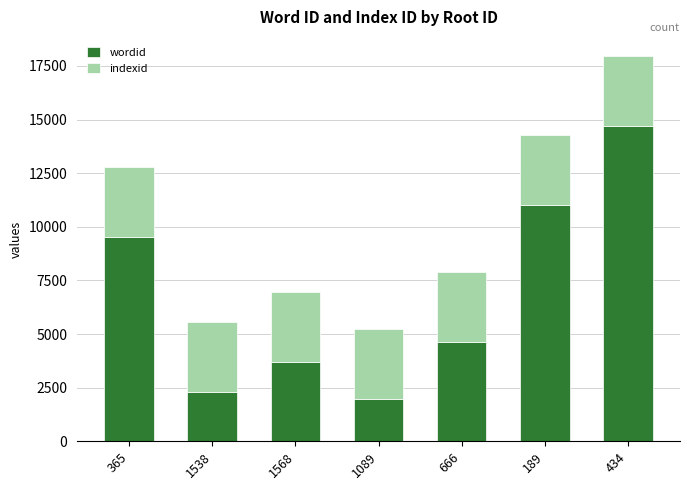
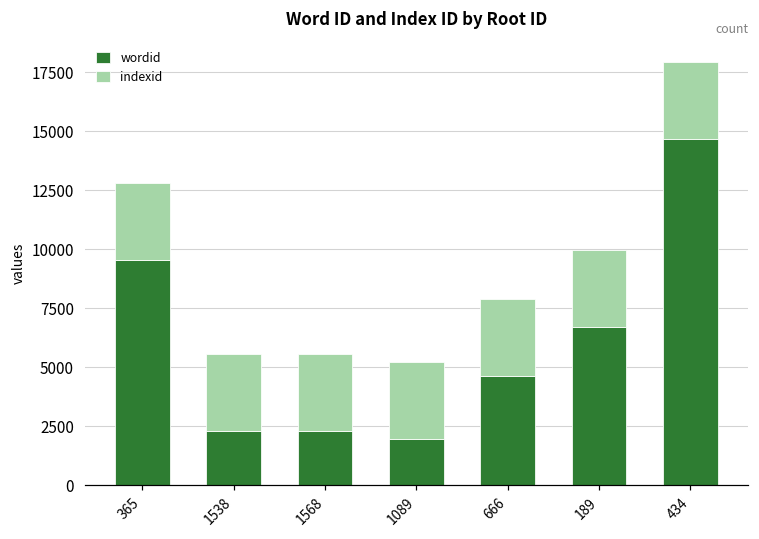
  {
    "wordid": {
      "365": 9500,
      "1538": 2300,
-     "1568": 3700,
+     "1568": 2300,
      "1089": 2000,
      "666": 4600,
-     "189": 11000,
+     "189": 6700,
      "434": 14700
    },
    "indexid": {
      "365": 3300,
      "1538": 3300,
      "1568": 3300,
      "1089": 3300,
      "666": 3300,
      "189": 3300,
      "434": 3300
    }
  }
